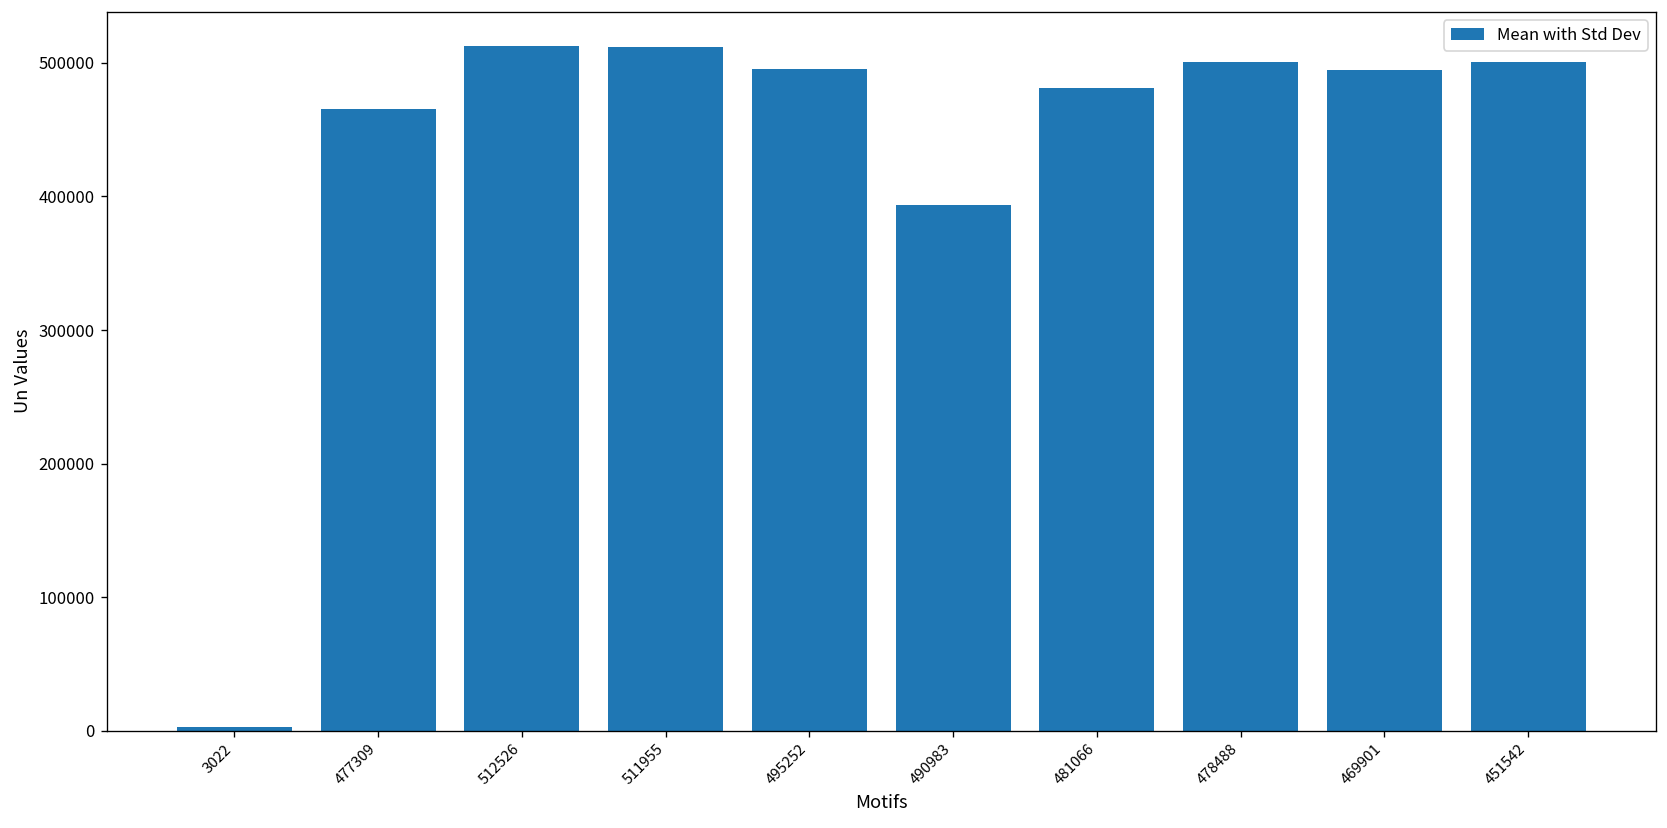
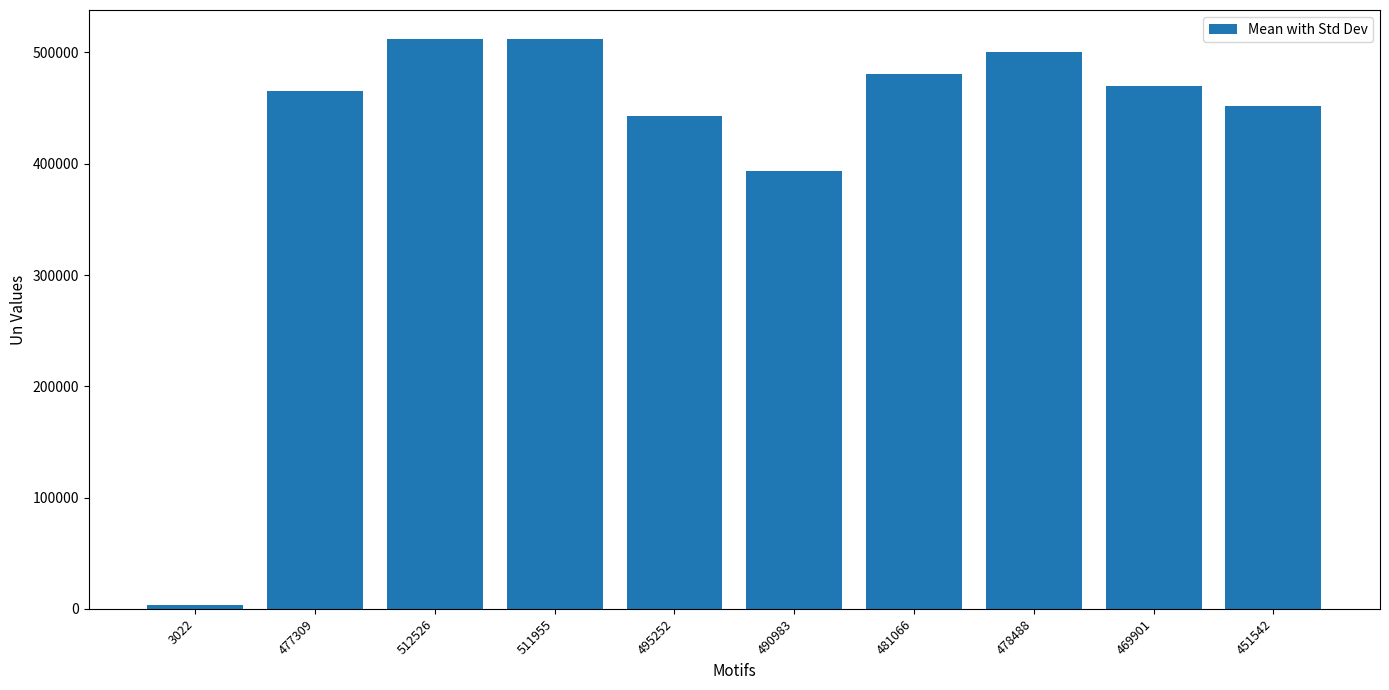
  {
    "3022": 3000,
    "477309": 465000,
    "512526": 513000,
    "511955": 512000,
-   "495252": 495000,
+   "495252": 443000,
    "490983": 394000,
    "481066": 481000,
    "478488": 500000,
-   "469901": 495000,
-   "451542": 500000
+   "469901": 470000,
+   "451542": 452000
  }
